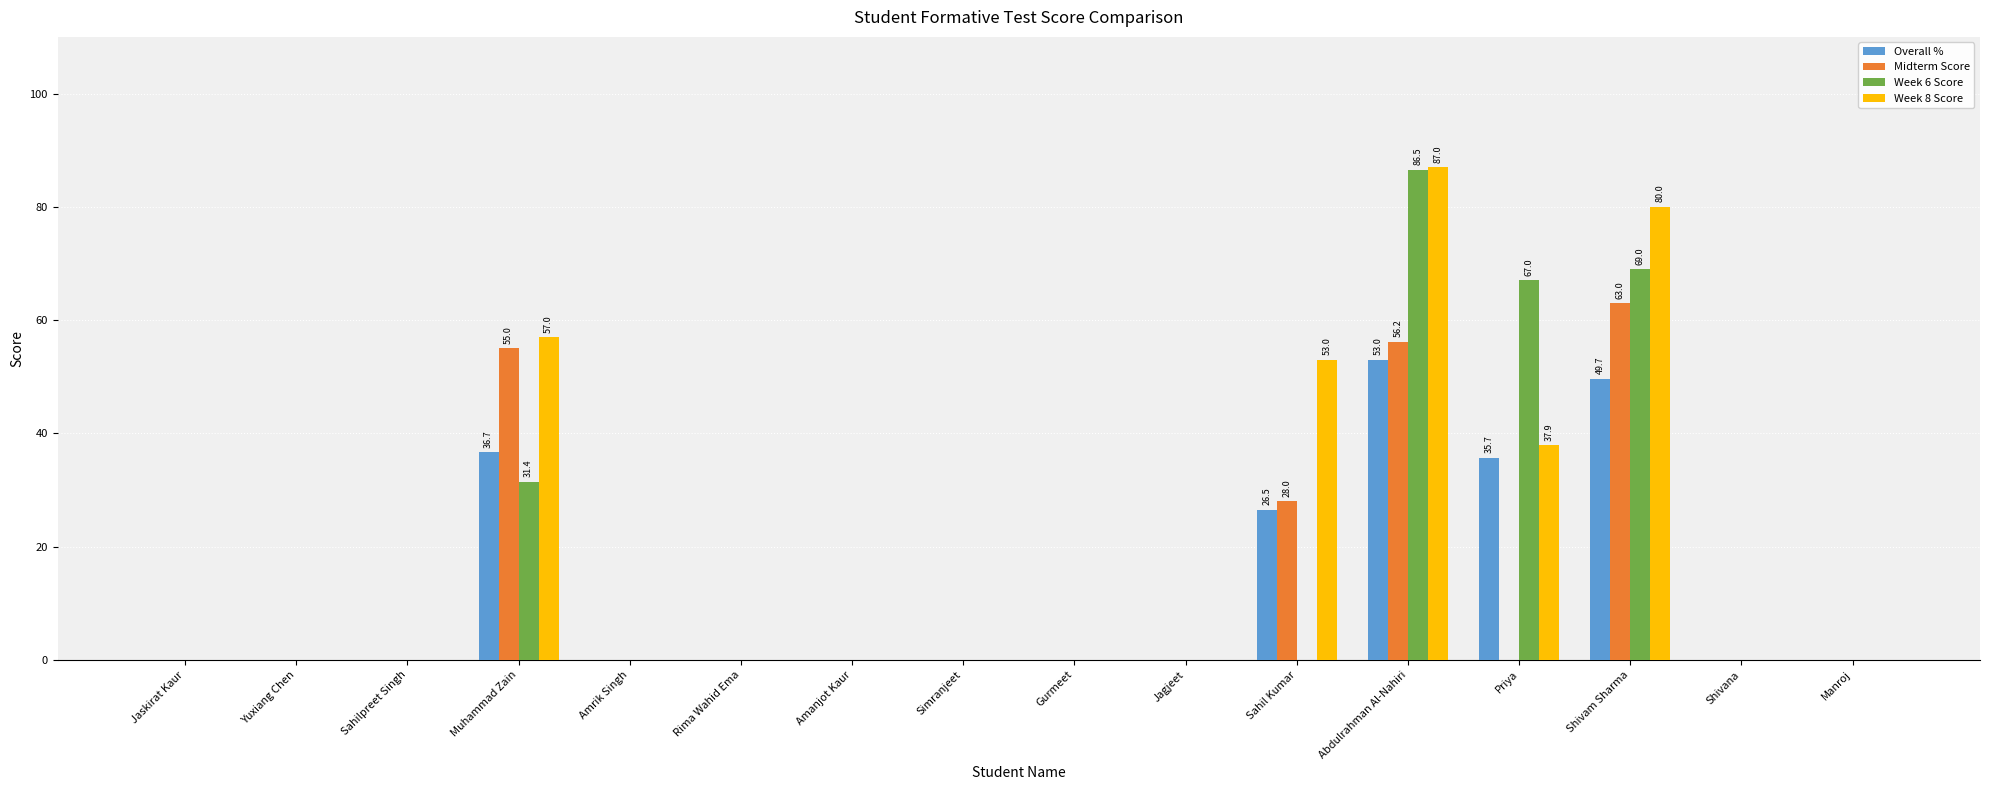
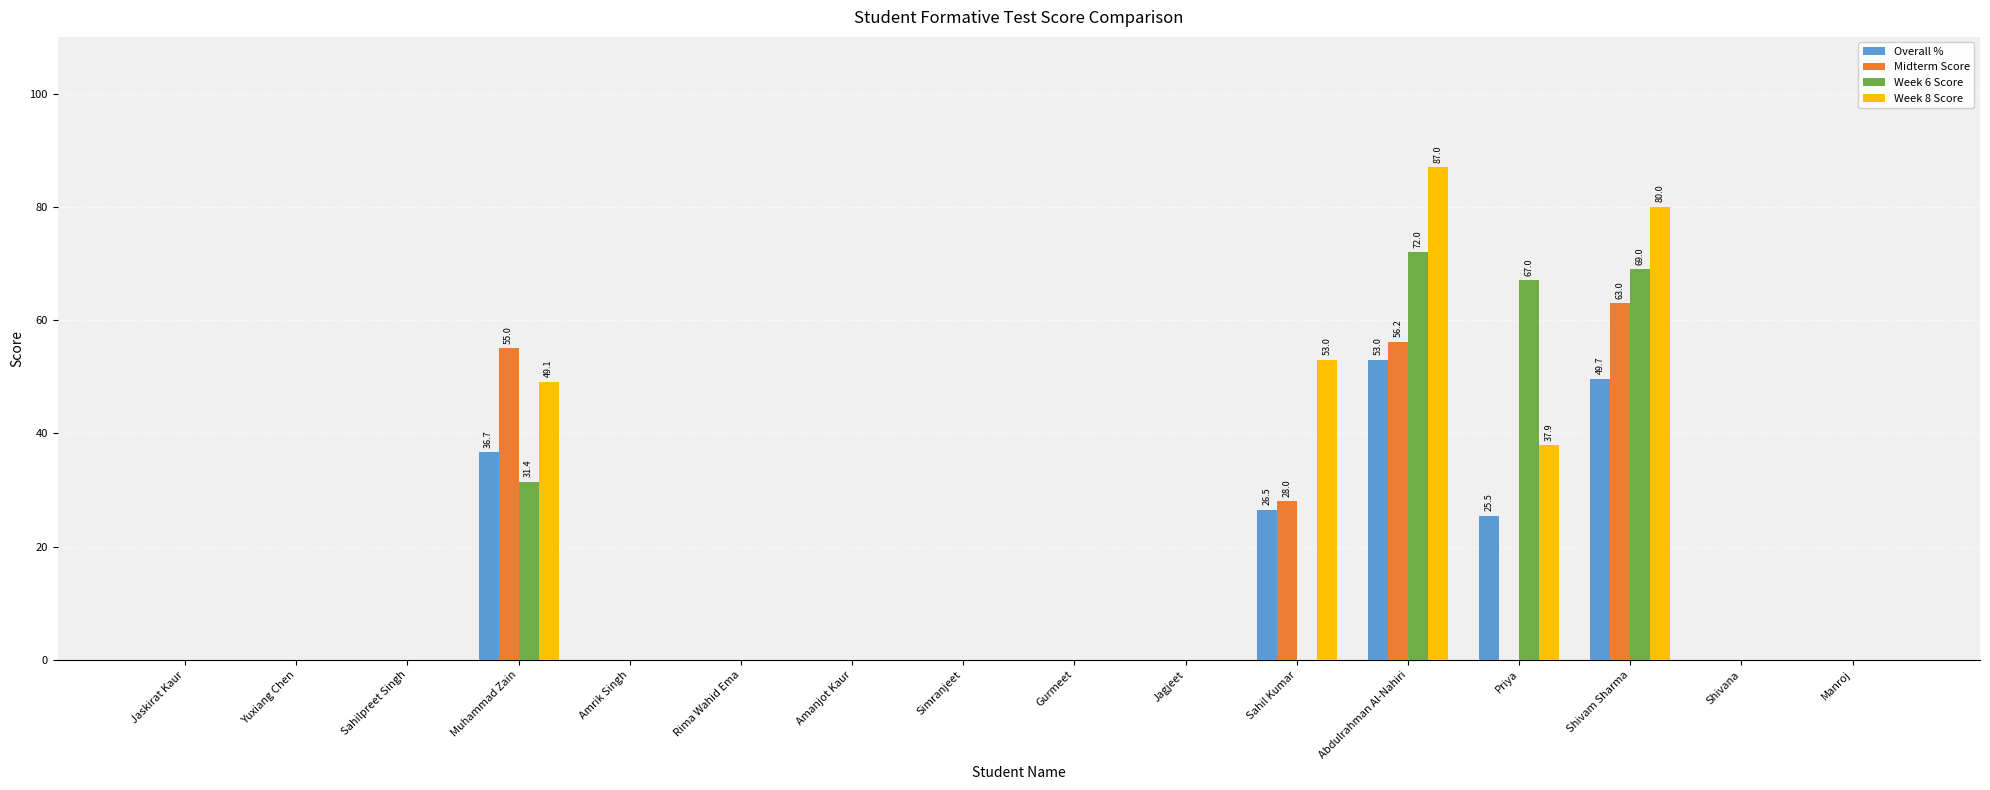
  {
    "Overall %": {
      "Muhammad Zain": 36.7,
      "Sahil Kumar": 26.5,
      "Abdulrahman Al-Nahiri": 53.0,
-     "Priya": 35.7,
+     "Priya": 25.5,
      "Shivam Sharma": 49.7
    },
    "Midterm Score": {
      "Muhammad Zain": 55.0,
      "Sahil Kumar": 28.0,
      "Abdulrahman Al-Nahiri": 56.2,
      "Shivam Sharma": 63.0
    },
    "Week 6 Score": {
      "Muhammad Zain": 31.4,
-     "Abdulrahman Al-Nahiri": 86.5,
+     "Abdulrahman Al-Nahiri": 72.0,
      "Priya": 67.0,
      "Shivam Sharma": 69.0
    },
    "Week 8 Score": {
-     "Muhammad Zain": 57.0,
+     "Muhammad Zain": 49.1,
      "Sahil Kumar": 53.0,
      "Abdulrahman Al-Nahiri": 87.0,
      "Priya": 37.9,
      "Shivam Sharma": 80.0
    }
  }
